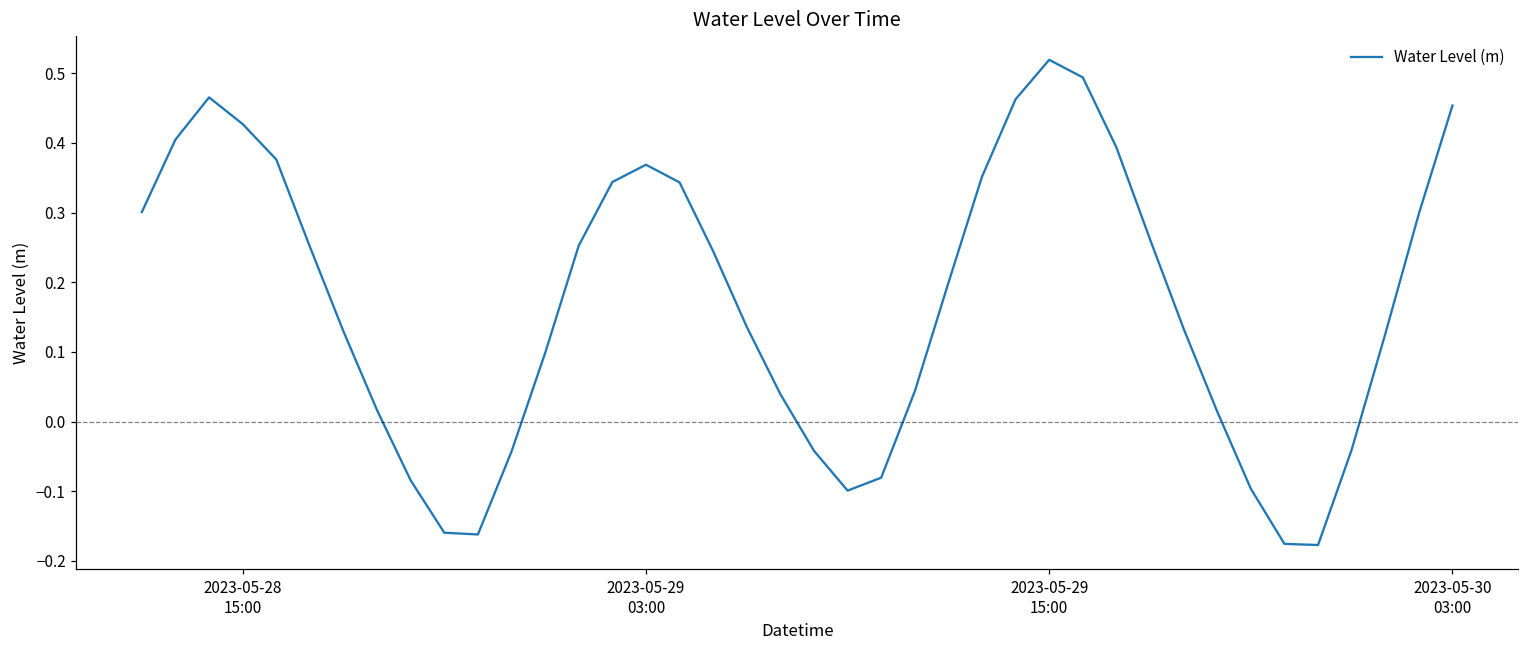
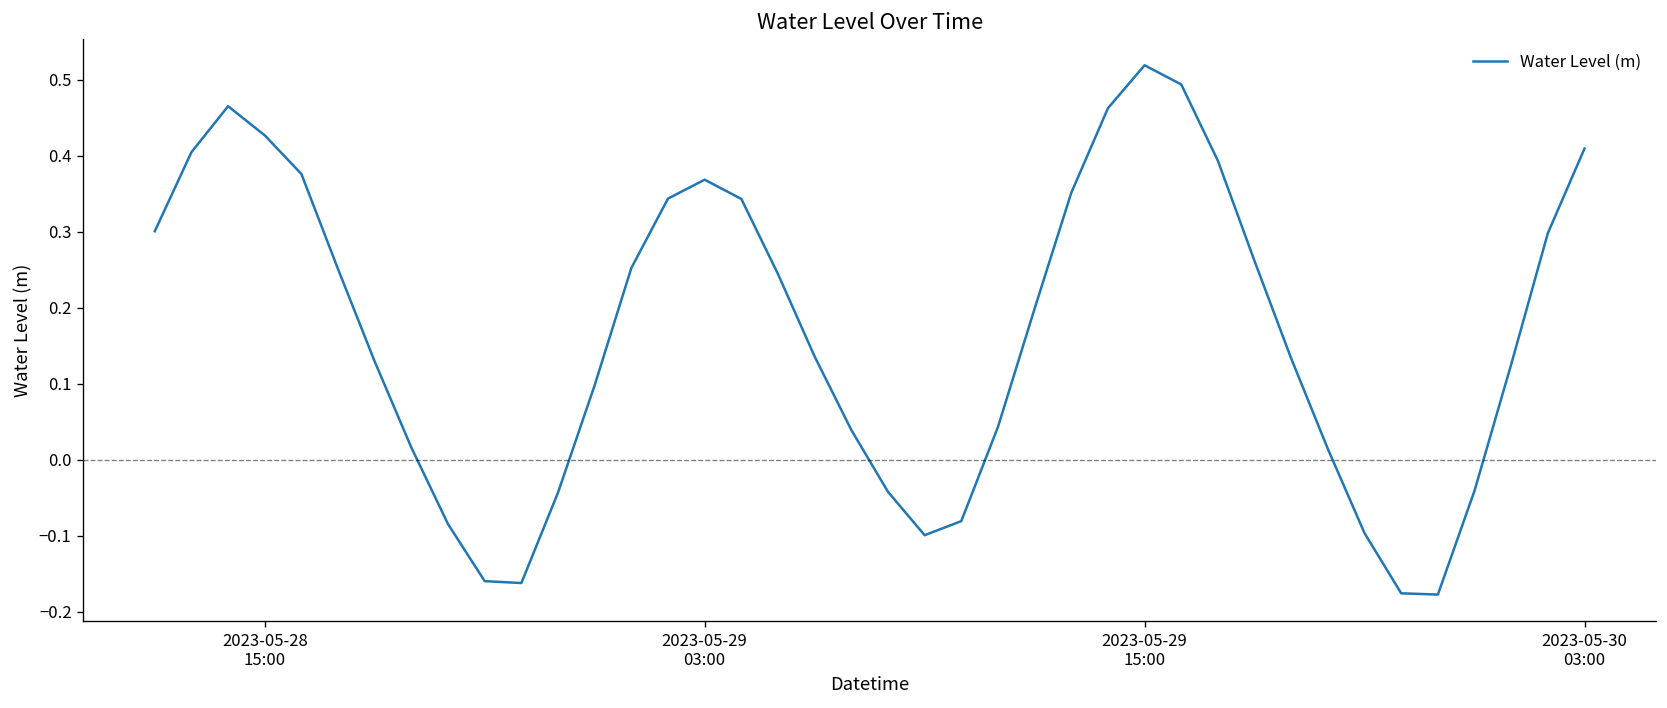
  {
    "2023-05-28 15:00": 0.43,
    "2023-05-29 03:00": 0.37,
    "2023-05-29 15:00": 0.52,
-   "2023-05-30 03:00": 0.45
+   "2023-05-30 03:00": 0.41
  }
